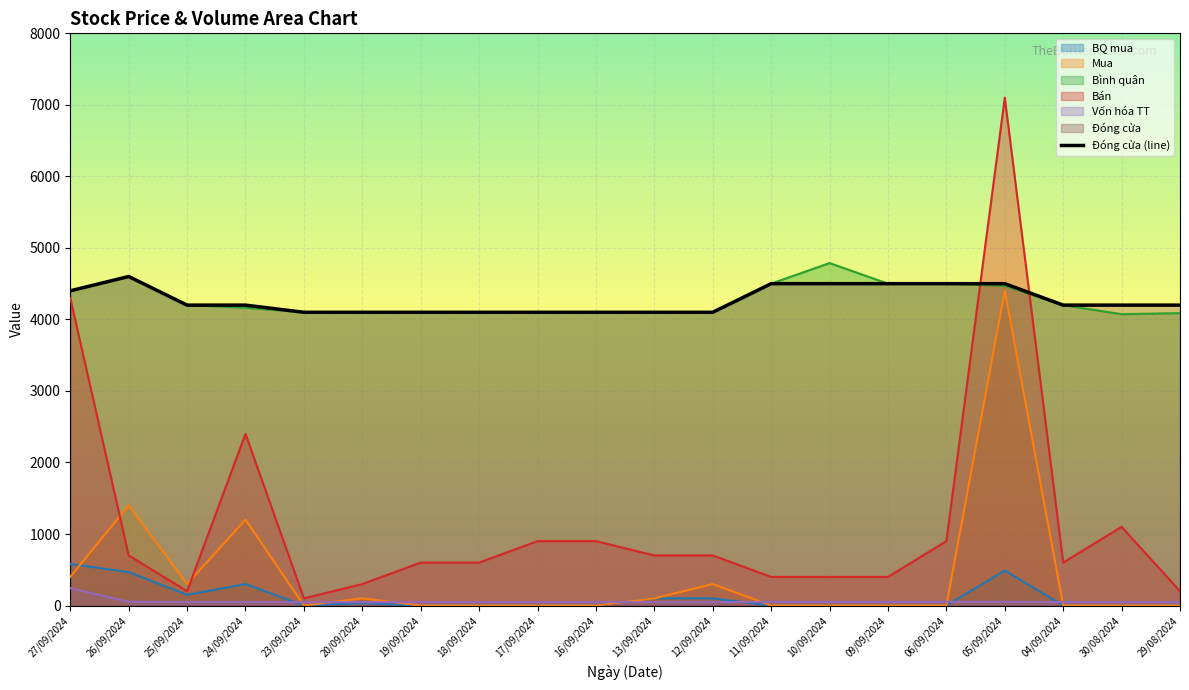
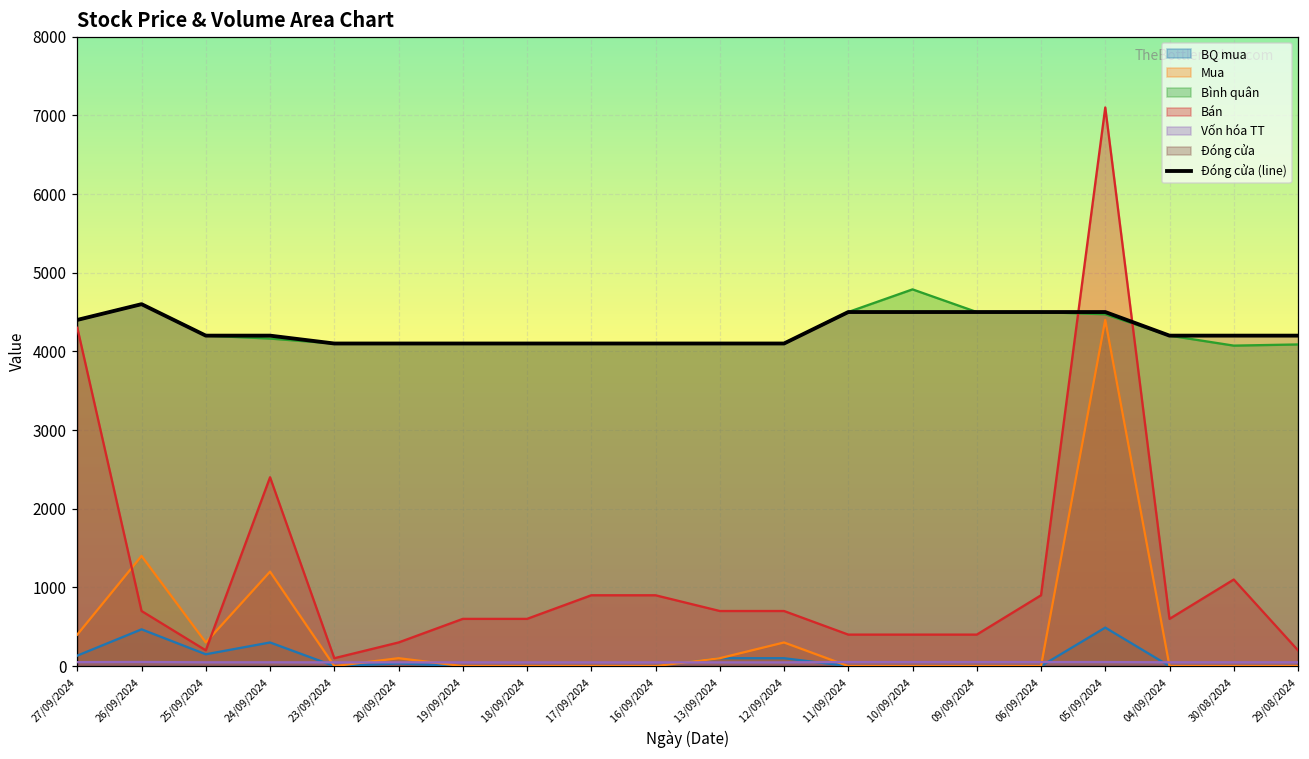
  {
    "BQ mua": {
-     "27/09/2024": 600,
+     "27/09/2024": 100,
      "26/09/2024": 500,
      "25/09/2024": 200,
      "24/09/2024": 300,
      "12/09/2024": 100,
      "05/09/2024": 500
    },
    "Bình quân": {
      "24/09/2024": 4200,
      "10/09/2024": 4800,
      "30/08/2024": 4100,
      "29/08/2024": 4100
    },
    "Vốn hóa TT": {
-     "27/09/2024": 200,
+     "27/09/2024": 100,
      "26/09/2024": 100,
      "25/09/2024": 0,
      "24/09/2024": 0,
      "23/09/2024": 0,
      "19/09/2024": 0,
      "18/09/2024": 0,
      "17/09/2024": 0,
      "16/09/2024": 0,
      "13/09/2024": 0,
      "12/09/2024": 0,
      "11/09/2024": 100,
      "10/09/2024": 100,
      "09/09/2024": 100,
      "06/09/2024": 100,
      "05/09/2024": 100,
      "04/09/2024": 0,
      "30/08/2024": 0,
      "29/08/2024": 0
    }
  }
